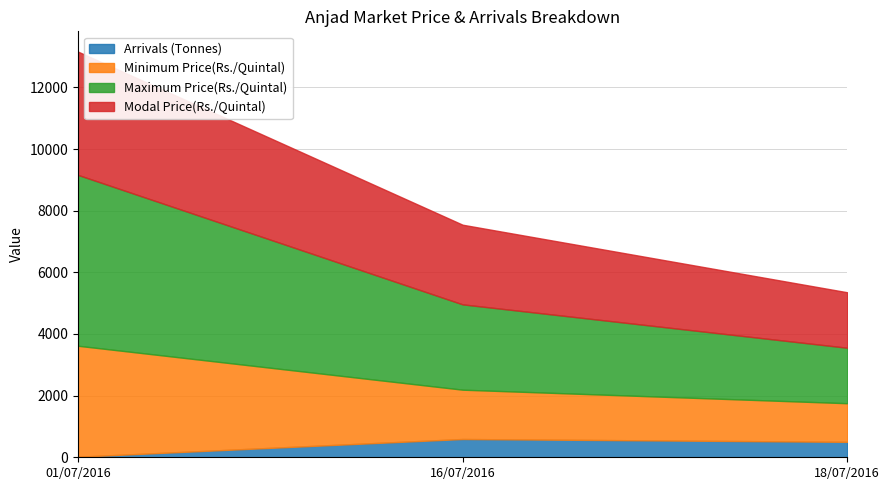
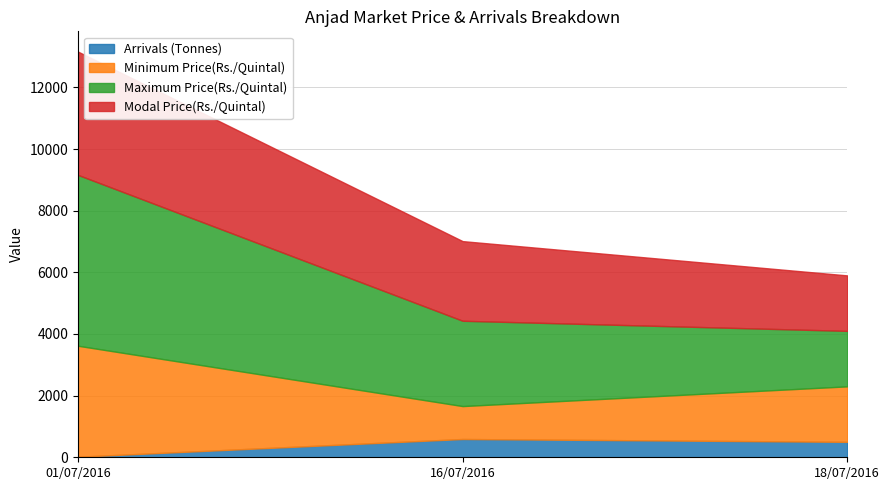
  {
    "Arrivals (Tonnes)": {
      "16/07/2016": 600,
      "18/07/2016": 500
    },
    "Minimum Price(Rs./Quintal)": {
      "01/07/2016": 3600,
-     "16/07/2016": 1600,
-     "18/07/2016": 1300
+     "16/07/2016": 1100,
+     "18/07/2016": 1800
    },
    "Maximum Price(Rs./Quintal)": {
      "01/07/2016": 5500,
      "16/07/2016": 2800,
      "18/07/2016": 1800
    },
    "Modal Price(Rs./Quintal)": {
      "01/07/2016": 4000,
      "16/07/2016": 2600,
      "18/07/2016": 1800
    }
  }
